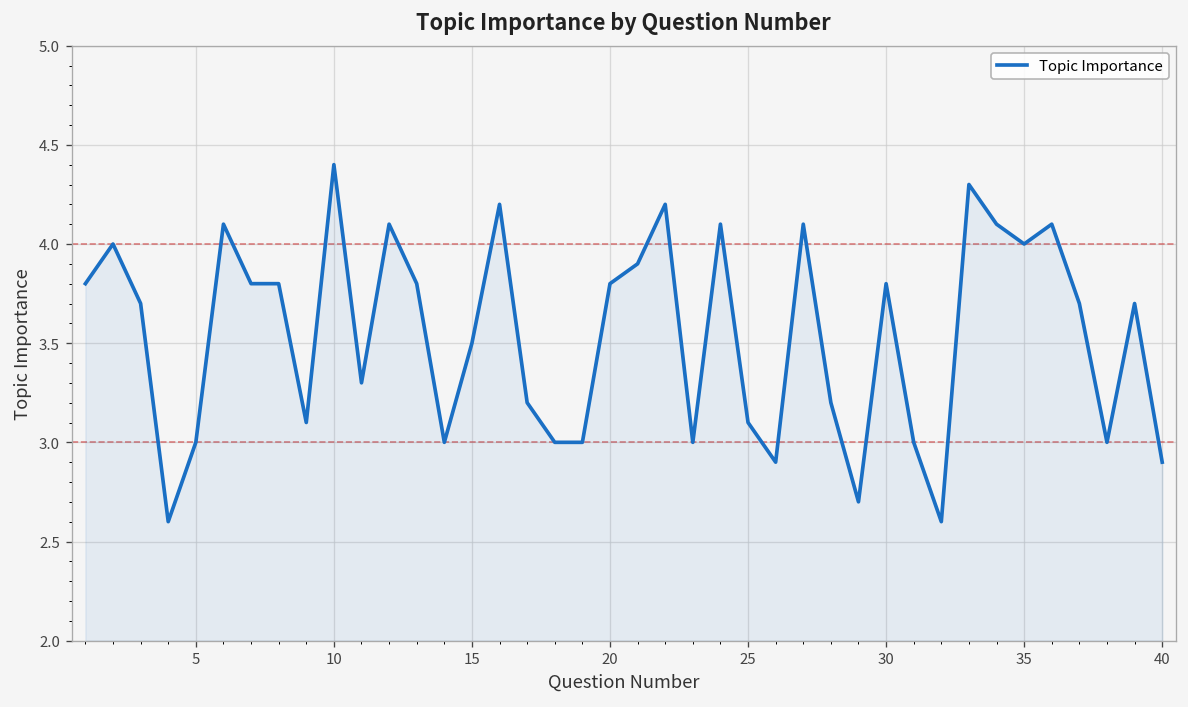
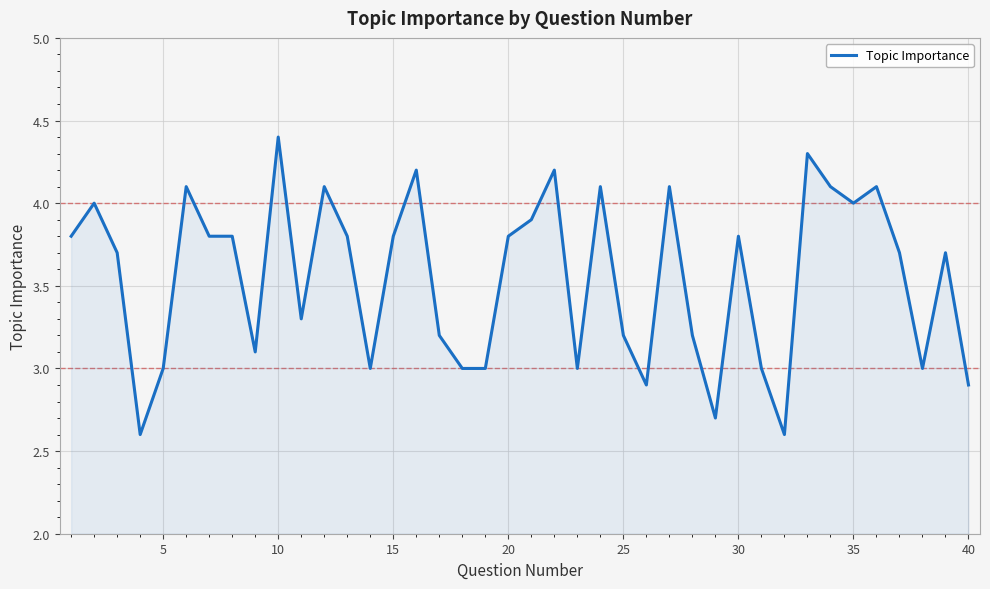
  {
    "5": 3.0,
    "10": 4.4,
-   "15": 3.5,
+   "15": 3.8,
    "20": 3.8,
-   "25": 3.1,
+   "25": 3.2,
    "30": 3.8,
    "35": 4.0,
    "40": 2.9
  }
